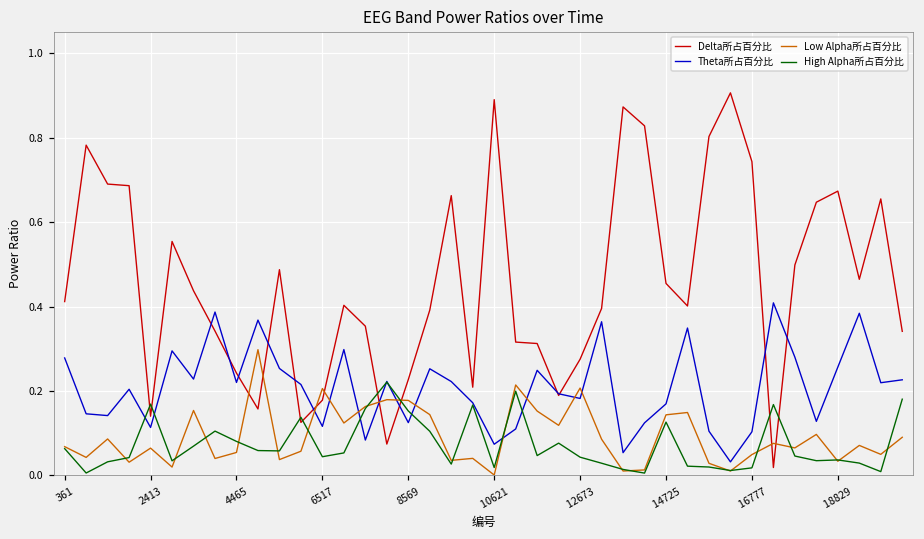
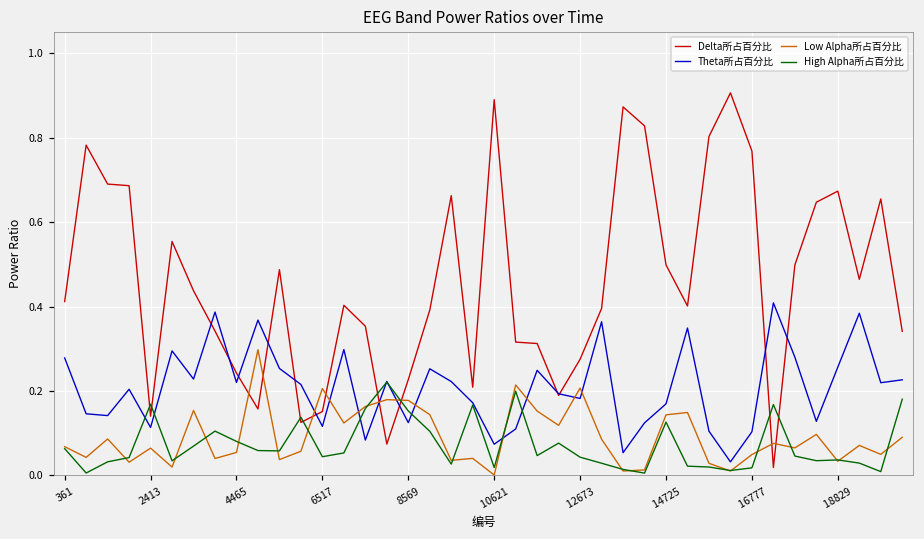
  {
    "Delta所占百分比": {
      "361": 0.41,
      "2413": 0.14,
      "4465": 0.24,
-     "6517": 0.18,
+     "6517": 0.15,
      "8569": 0.23,
      "10621": 0.89,
      "12673": 0.28,
-     "14725": 0.45,
-     "16777": 0.74,
+     "14725": 0.50,
+     "16777": 0.77,
      "18829": 0.67
    },
    "Theta所占百分比": {
      "361": 0.28,
      "2413": 0.11,
      "4465": 0.22,
      "6517": 0.12,
      "8569": 0.12,
      "10621": 0.07,
      "12673": 0.18,
      "14725": 0.17,
      "16777": 0.10,
      "18829": 0.26
    },
    "Low Alpha所占百分比": {
      "2413": 0.06,
      "4465": 0.05,
      "6517": 0.21,
      "8569": 0.18,
      "10621": 0.00,
      "12673": 0.21,
      "14725": 0.14,
      "16777": 0.05
    },
    "High Alpha所占百分比": {
      "2413": 0.17,
      "4465": 0.08,
      "6517": 0.04,
      "8569": 0.15,
      "10621": 0.02,
      "12673": 0.04,
      "14725": 0.13,
      "16777": 0.02
    }
  }
